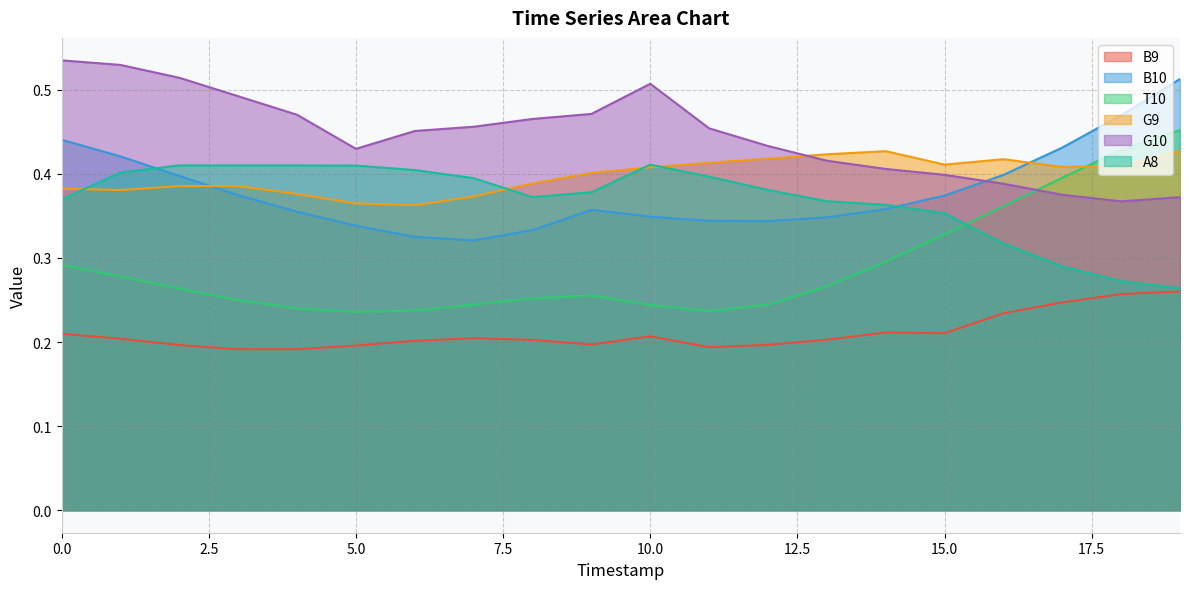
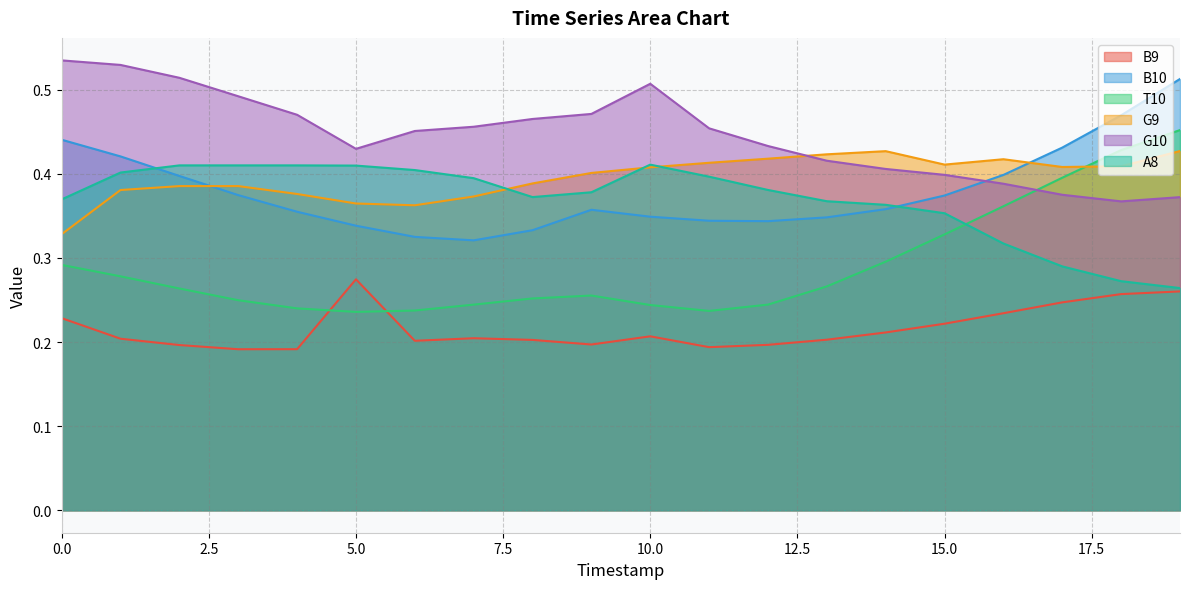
  {
    "B9": {
-     "0.0": 0.21,
-     "5.0": 0.20,
+     "0.0": 0.23,
+     "5.0": 0.27,
      "10.0": 0.21,
-     "15.0": 0.21
+     "15.0": 0.22
    },
    "G9": {
-     "0.0": 0.38,
+     "0.0": 0.33,
      "5.0": 0.36,
      "10.0": 0.41,
      "15.0": 0.41
    },
    "G10": {
      "0.0": 0.53,
      "5.0": 0.43,
      "10.0": 0.51,
      "15.0": 0.40
    }
  }
